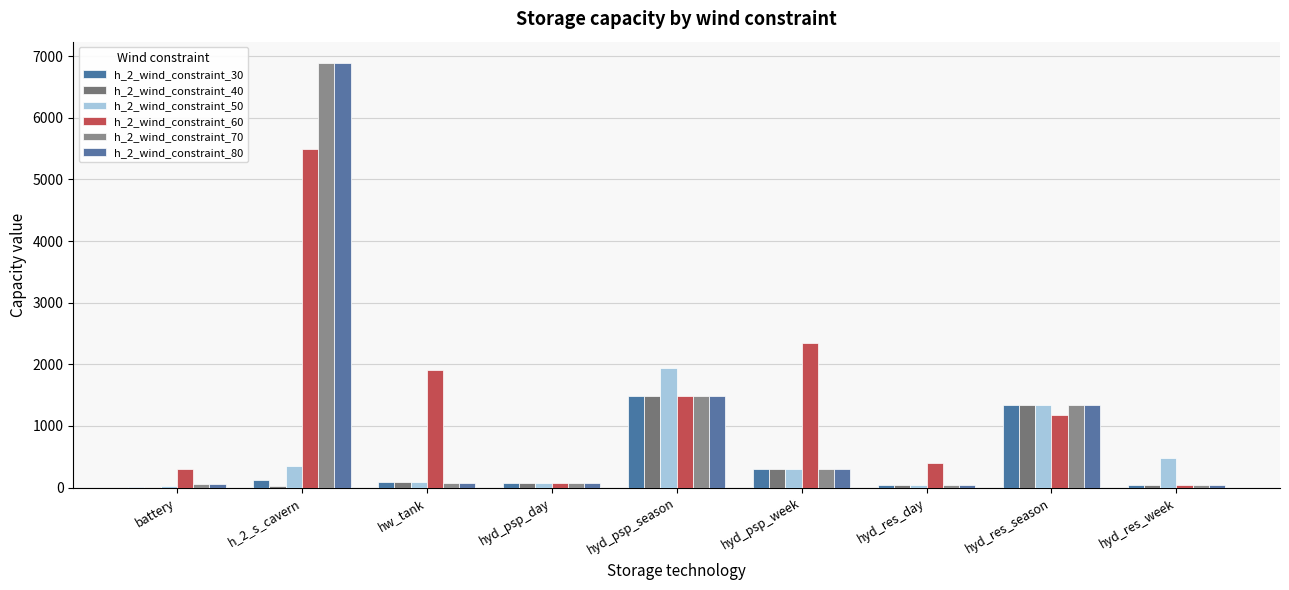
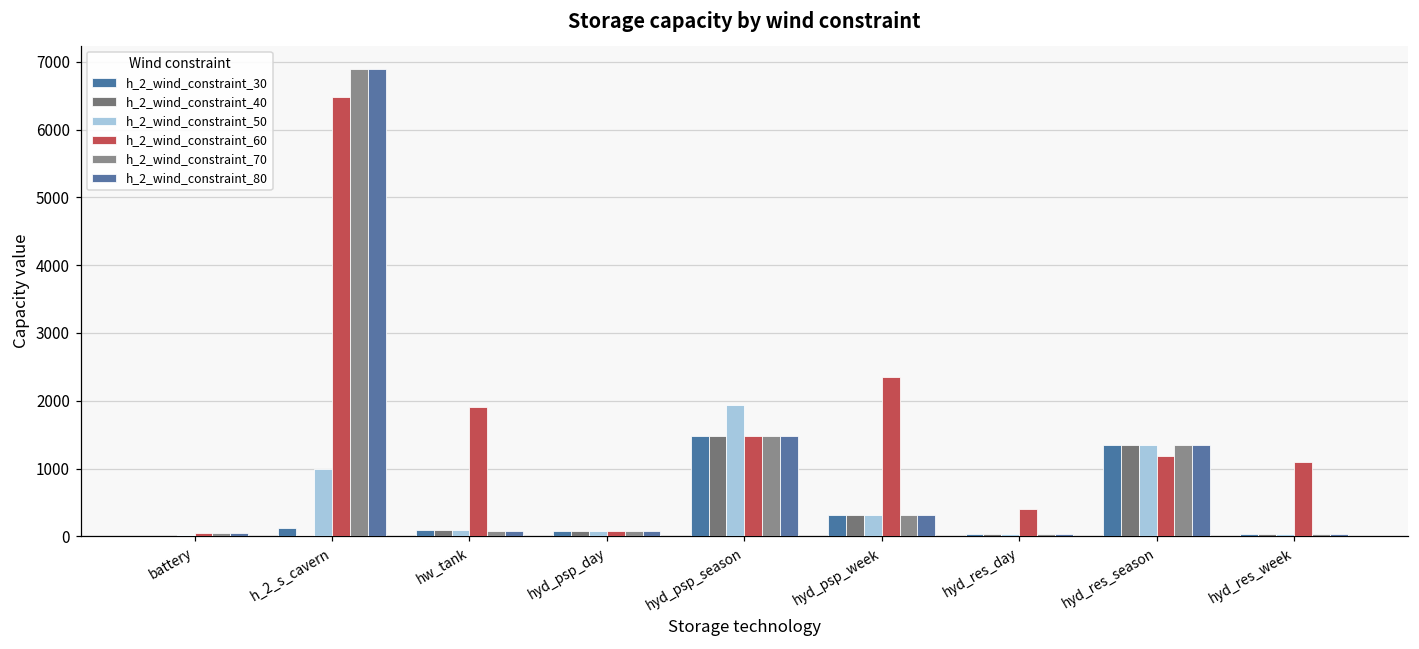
  {
    "h_2_wind_constraint_50": {
-     "h_2_s_cavern": 300,
+     "h_2_s_cavern": 1000,
      "hw_tank": 100,
      "hyd_psp_day": 100,
      "hyd_psp_season": 1900,
      "hyd_psp_week": 300,
      "hyd_res_season": 1300,
-     "hyd_res_week": 500
+     "hyd_res_week": 0
    },
    "h_2_wind_constraint_60": {
-     "battery": 300,
-     "h_2_s_cavern": 5500,
+     "battery": 0,
+     "h_2_s_cavern": 6500,
      "hw_tank": 1900,
      "hyd_psp_day": 100,
      "hyd_psp_season": 1500,
      "hyd_psp_week": 2400,
      "hyd_res_day": 400,
      "hyd_res_season": 1200,
-     "hyd_res_week": 0
+     "hyd_res_week": 1100
    }
  }
